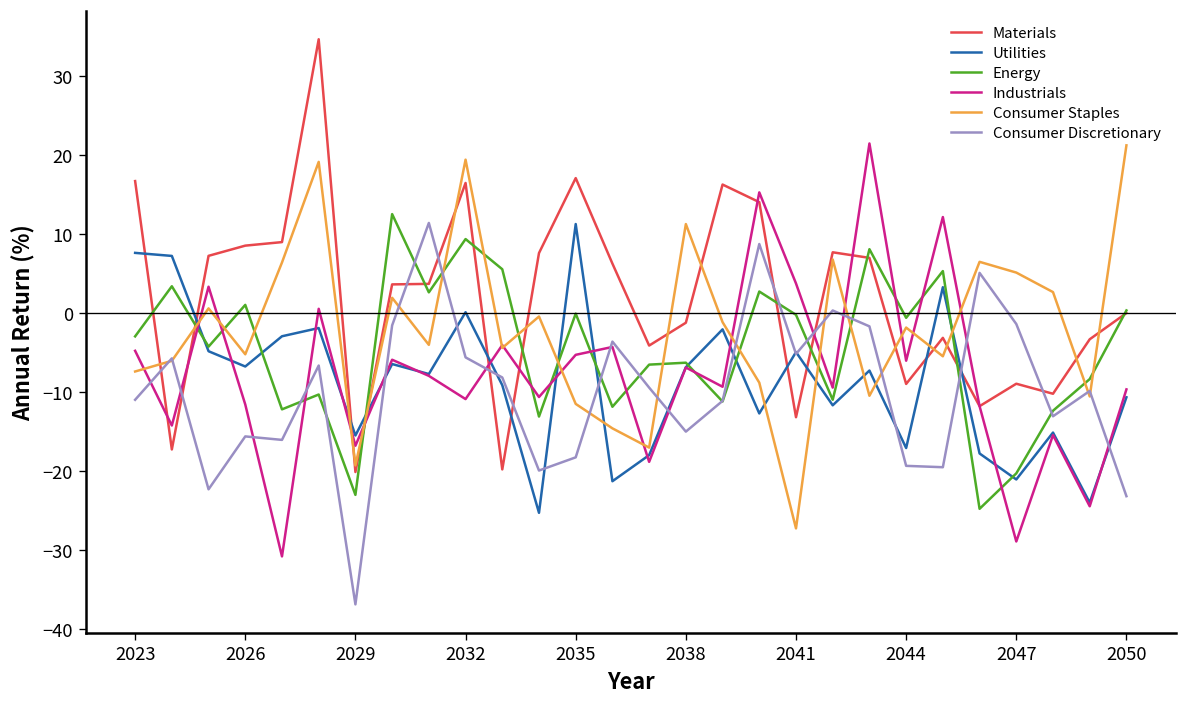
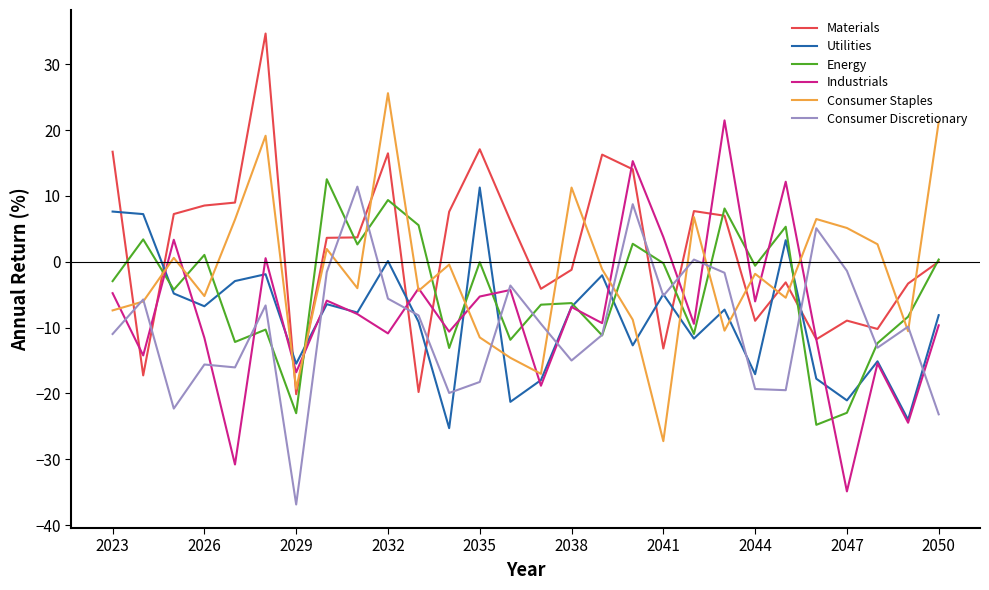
  {
    "Materials": {
      "2023": 17,
      "2026": 9,
      "2029": -20,
      "2032": 16,
      "2035": 17,
      "2038": -1,
      "2041": -13,
      "2044": -9,
      "2047": -9
    },
    "Utilities": {
      "2023": 8,
      "2026": -7,
      "2029": -15,
      "2032": 0,
      "2035": 11,
      "2044": -17,
      "2047": -21,
-     "2050": -11
+     "2050": -8
    },
    "Energy": {
      "2023": -3,
      "2026": 1,
      "2029": -23,
      "2032": 9,
      "2035": 0,
      "2038": -6,
      "2041": 0,
      "2044": -1,
-     "2047": -20
+     "2047": -23
    },
    "Industrials": {
      "2023": -5,
      "2026": -12,
      "2029": -17,
      "2032": -11,
      "2035": -5,
      "2041": 4,
      "2044": -6,
-     "2047": -29,
+     "2047": -35,
      "2050": -10
    },
    "Consumer Staples": {
      "2023": -7,
      "2026": -5,
      "2029": -19,
-     "2032": 19,
+     "2032": 26,
      "2035": -11,
      "2038": 11,
      "2041": -27,
      "2044": -2,
      "2047": 5,
      "2050": 21
    },
    "Consumer Discretionary": {
      "2023": -11,
      "2026": -16,
      "2029": -37,
      "2032": -6,
      "2035": -18,
      "2038": -15,
      "2044": -19,
      "2047": -1,
      "2050": -23
    }
  }
